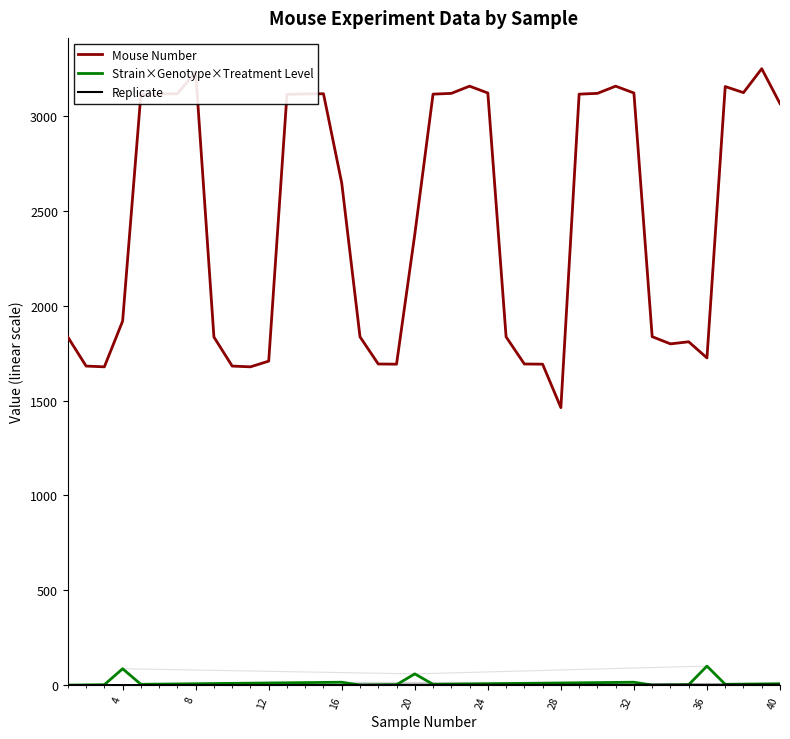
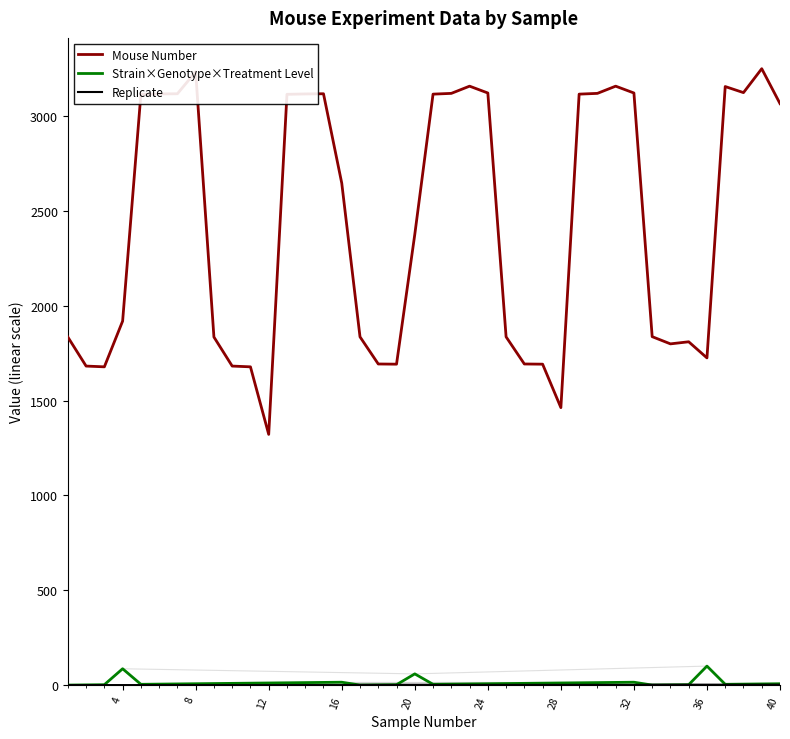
  {
    "Mouse Number": {
      "4": 1920,
-     "12": 1710,
+     "12": 1320,
      "16": 2650,
      "20": 2380,
      "24": 3120,
      "28": 1460,
      "32": 3120,
      "36": 1730,
      "40": 3070
    },
    "Replicate": {
      "4": 0,
      "16": 0,
      "20": 0,
      "32": 0,
      "36": 0
    }
  }
